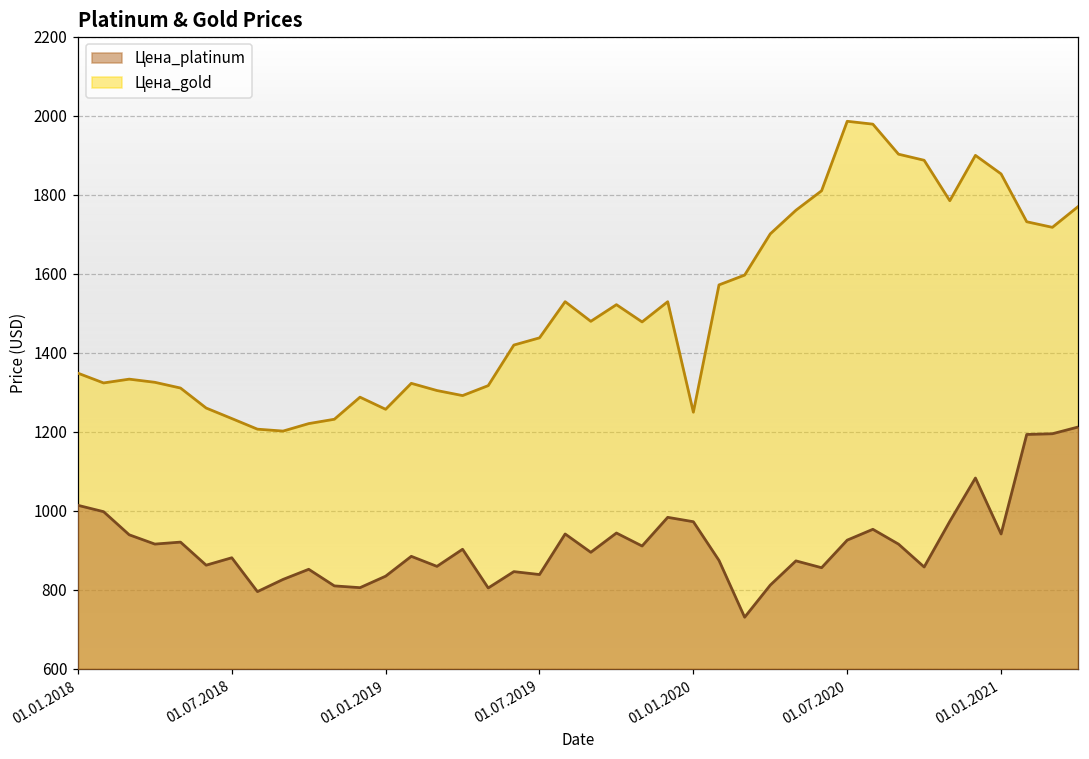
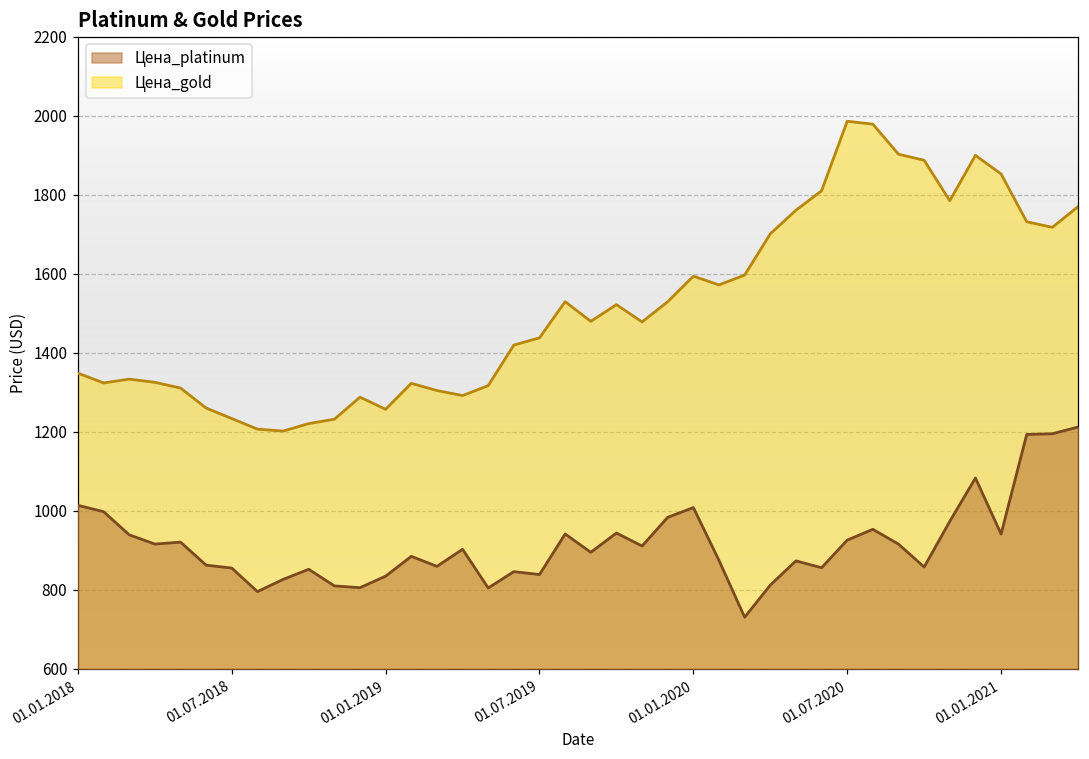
  {
    "Цена_platinum": {
      "01.01.2018": 1010,
-     "01.07.2018": 880,
+     "01.07.2018": 860,
      "01.01.2019": 830,
      "01.07.2019": 840,
-     "01.01.2020": 970,
+     "01.01.2020": 1010,
      "01.07.2020": 930,
      "01.01.2021": 940
    },
    "Цена_gold": {
      "01.01.2018": 1350,
      "01.07.2018": 1230,
      "01.01.2019": 1260,
      "01.07.2019": 1440,
-     "01.01.2020": 1250,
+     "01.01.2020": 1590,
      "01.07.2020": 1990,
      "01.01.2021": 1850
    }
  }
